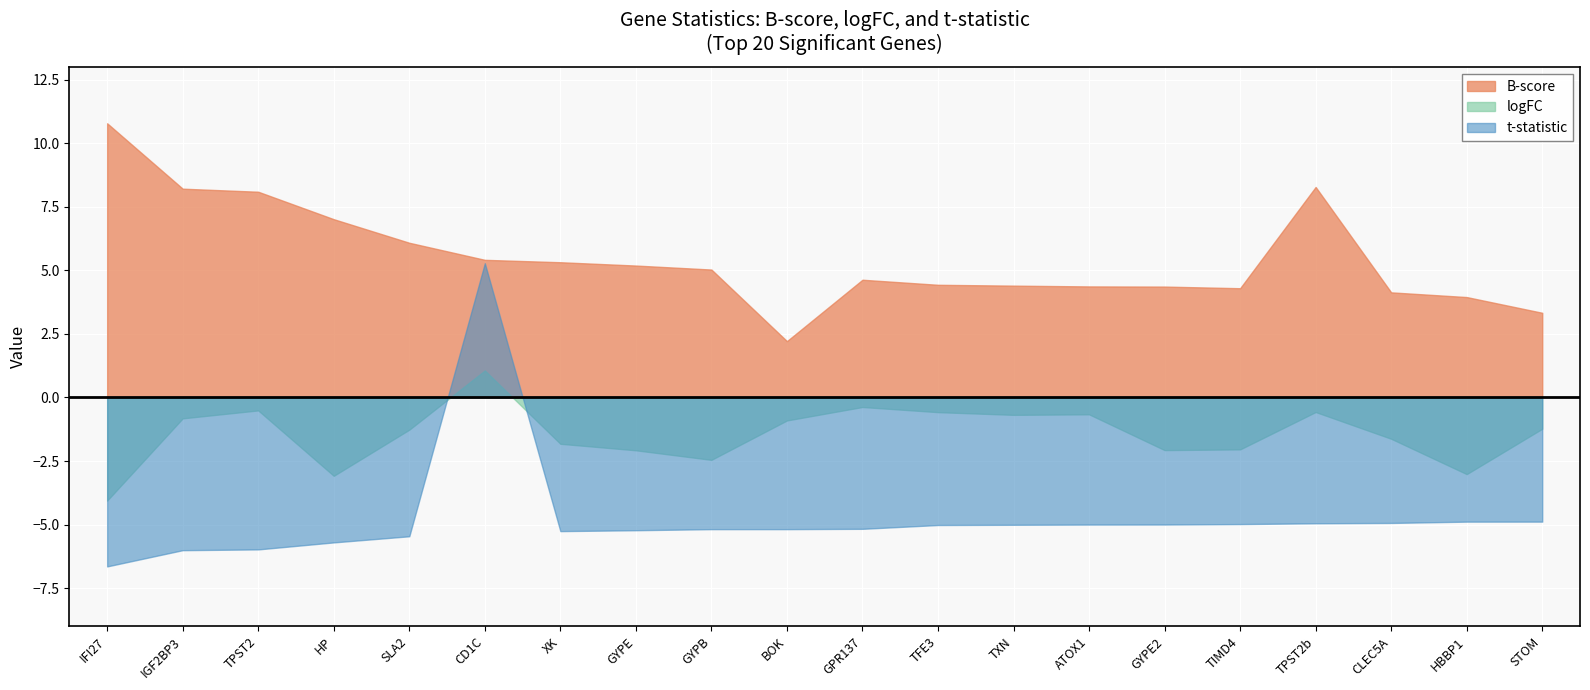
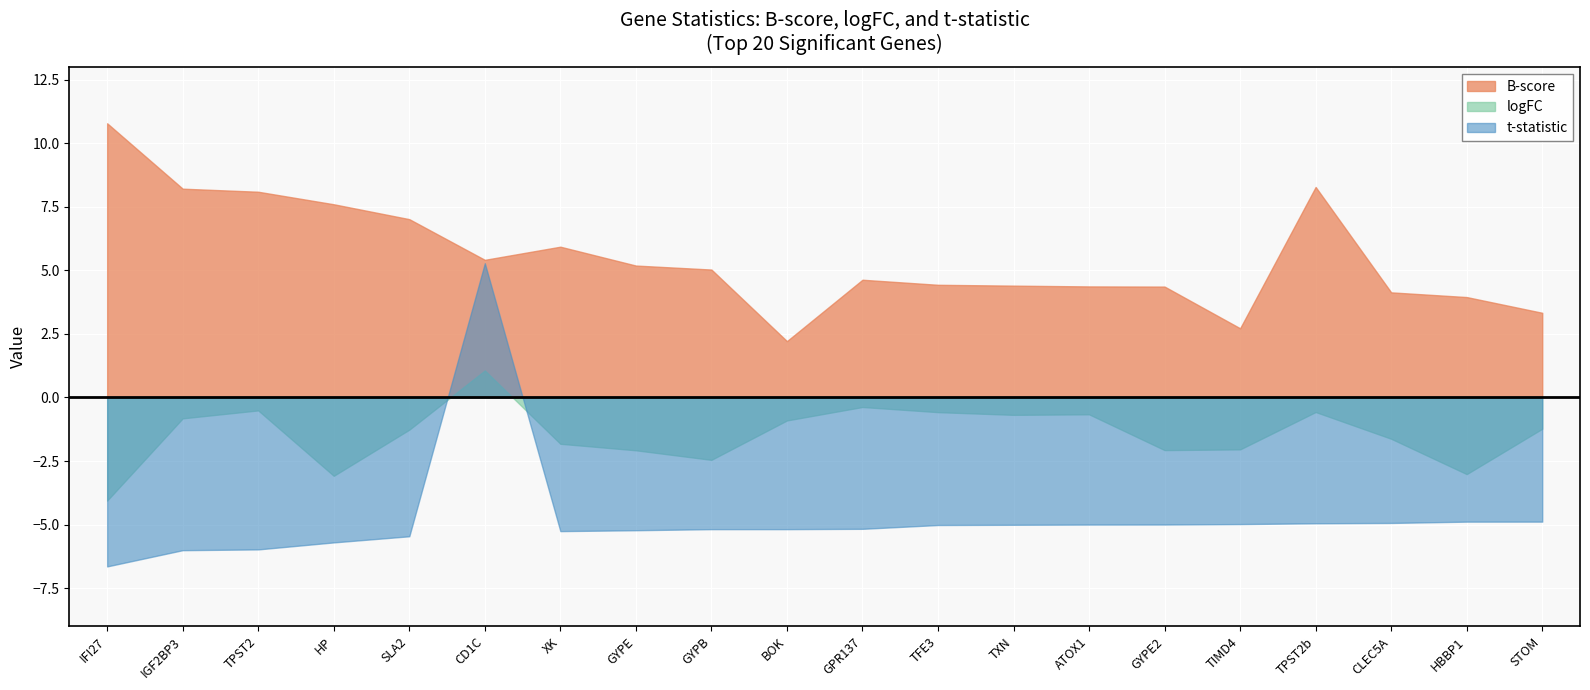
  {
    "B-score": {
      "IFI27": 10.8,
      "IGF2BP3": 8.2,
      "TPST2": 8.1,
-     "HP": 7.0,
-     "SLA2": 6.1,
+     "HP": 7.6,
+     "SLA2": 7.0,
      "CD1C": 5.4,
-     "XK": 5.3,
+     "XK": 5.9,
      "GYPE": 5.2,
      "GYPB": 5.0,
      "BOK": 2.2,
      "GPR137": 4.6,
      "TFE3": 4.4,
      "TXN": 4.4,
      "ATOX1": 4.4,
      "GYPE2": 4.4,
-     "TIMD4": 4.3,
+     "TIMD4": 2.7,
      "TPST2b": 8.3,
      "CLEC5A": 4.1,
      "HBBP1": 4.0,
      "STOM": 3.3
    },
    "logFC": {
      "CD1C": 1.1
    },
    "t-statistic": {
      "CD1C": 5.3
    }
  }
